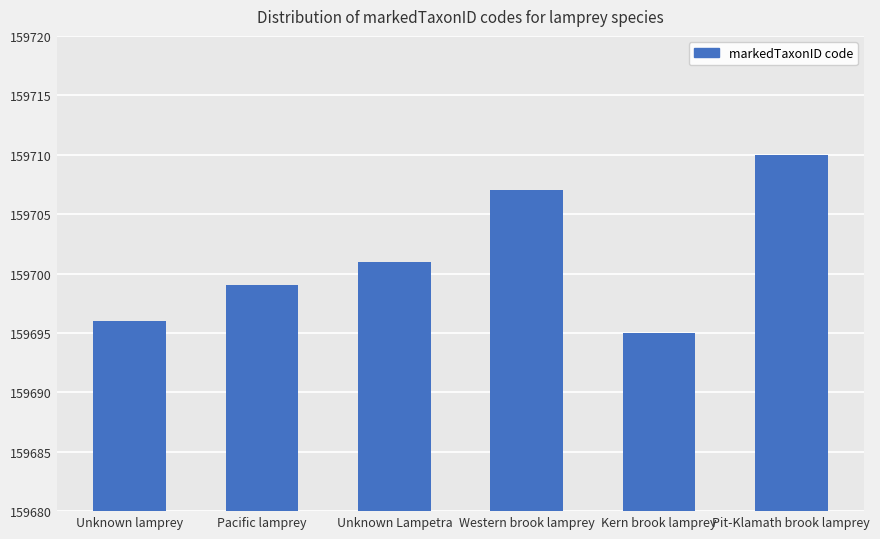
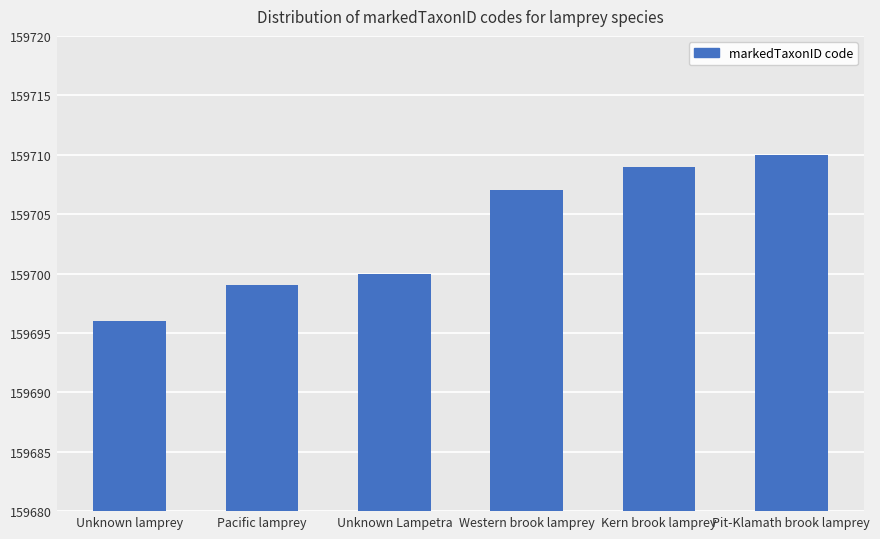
  {
    "Unknown lamprey": 159696,
    "Pacific lamprey": 159699,
-   "Unknown Lampetra": 159701,
+   "Unknown Lampetra": 159700,
    "Western brook lamprey": 159707,
-   "Kern brook lamprey": 159695,
+   "Kern brook lamprey": 159709,
    "Pit-Klamath brook lamprey": 159710
  }
